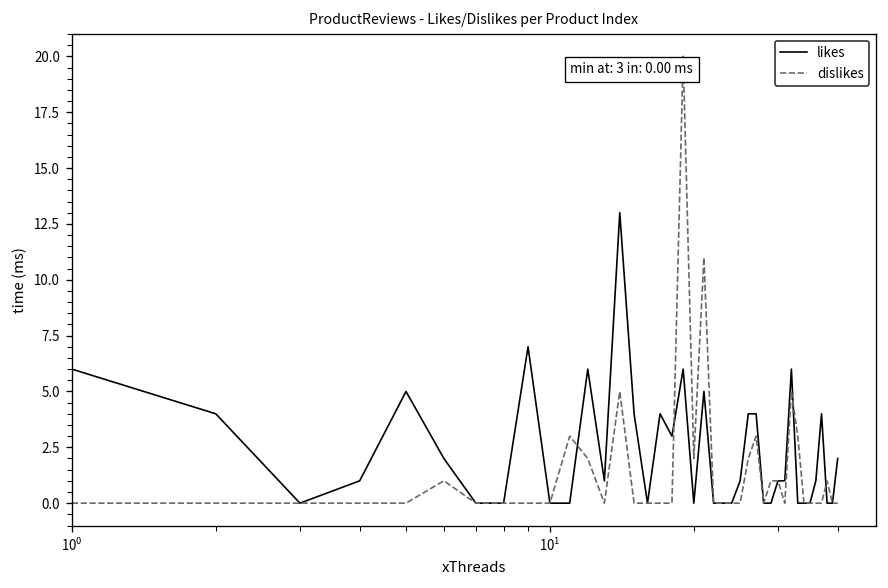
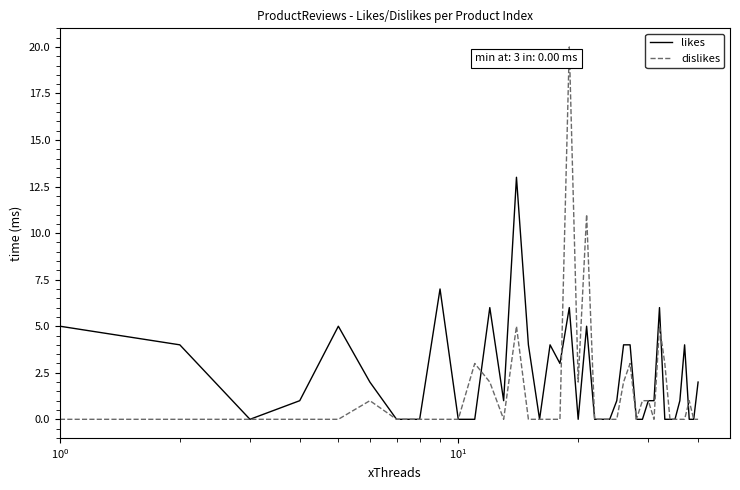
  {
    "likes": {
-     "10^0": 6
+     "10^0": 5
    },
    "dislikes": {
      "10^0": 0
    }
  }
